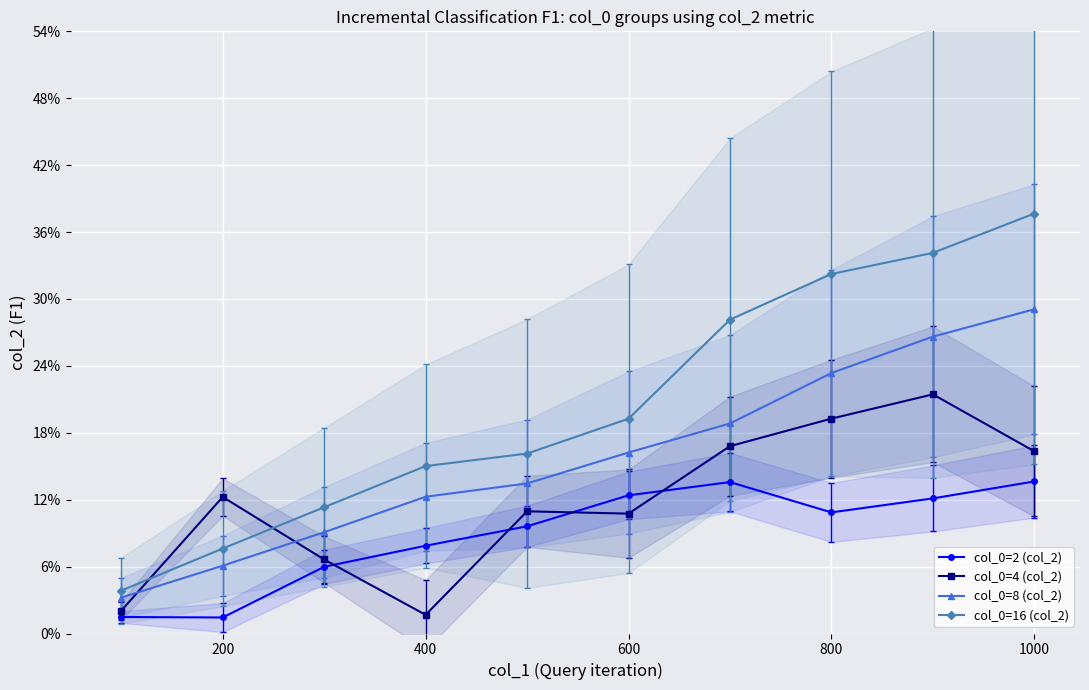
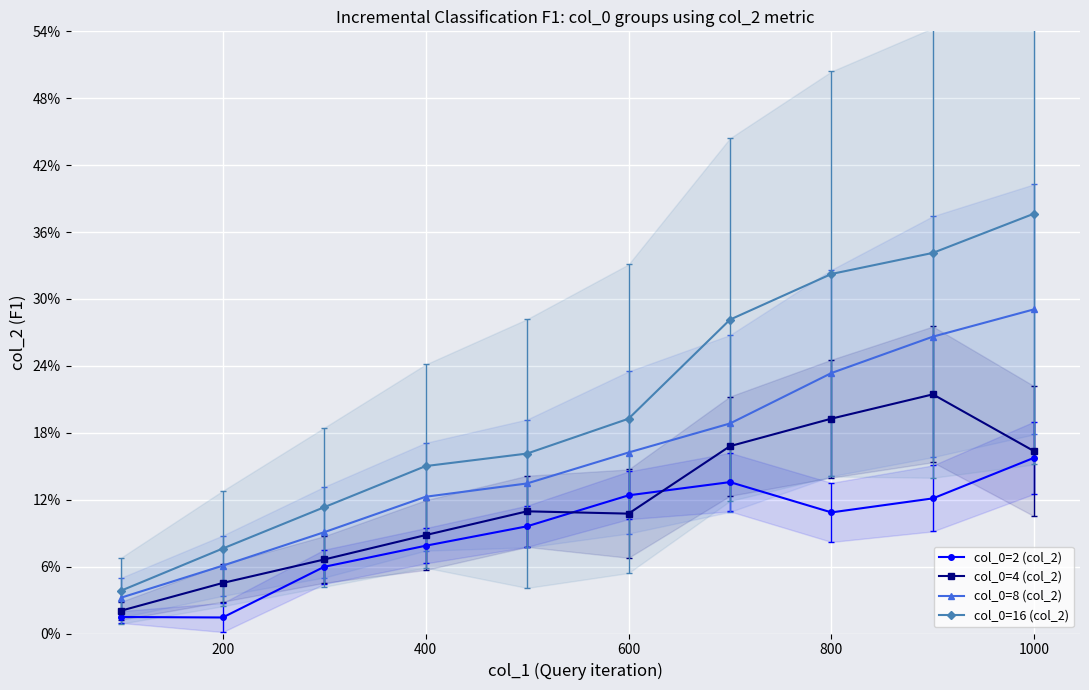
  {
    "col_0=2 (col_2)": {
      "200": "1.4%",
      "400": "7.9%",
      "600": "12.4%",
      "800": "10.9%",
-     "1000": "13.6%"
+     "1000": "15.8%"
    },
    "col_0=4 (col_2)": {
-     "200": "12.2%",
-     "400": "1.7%",
+     "200": "4.5%",
+     "400": "8.8%",
      "600": "10.8%",
      "800": "19.3%",
      "1000": "16.3%"
    }
  }
